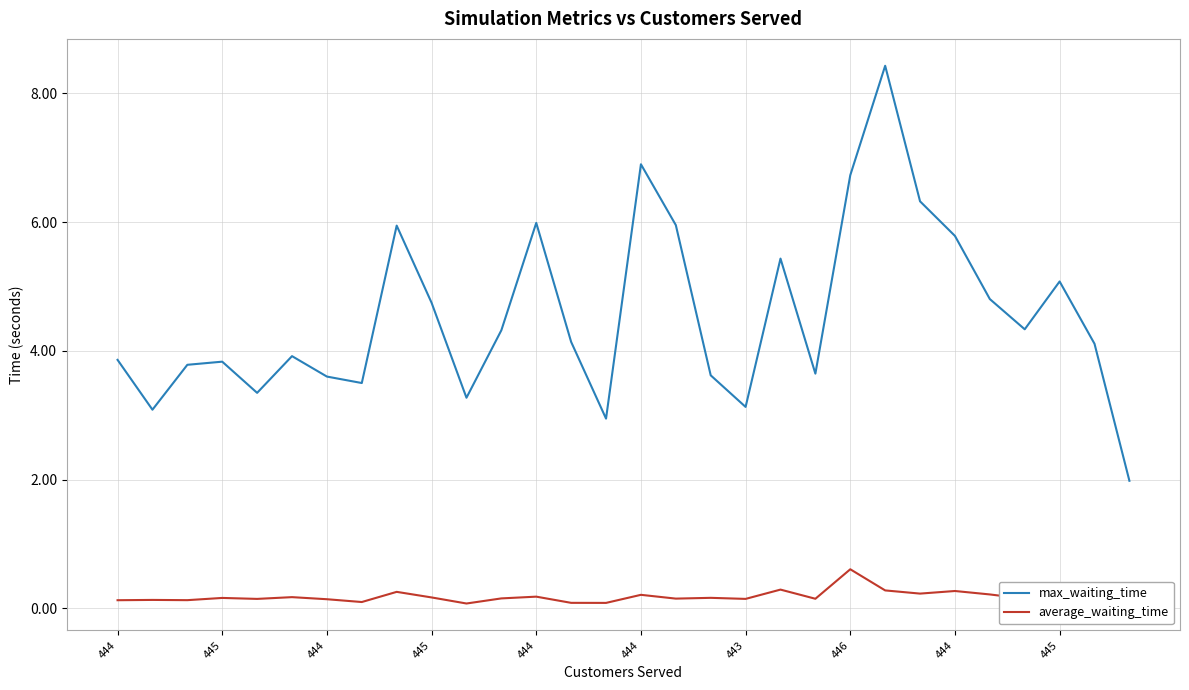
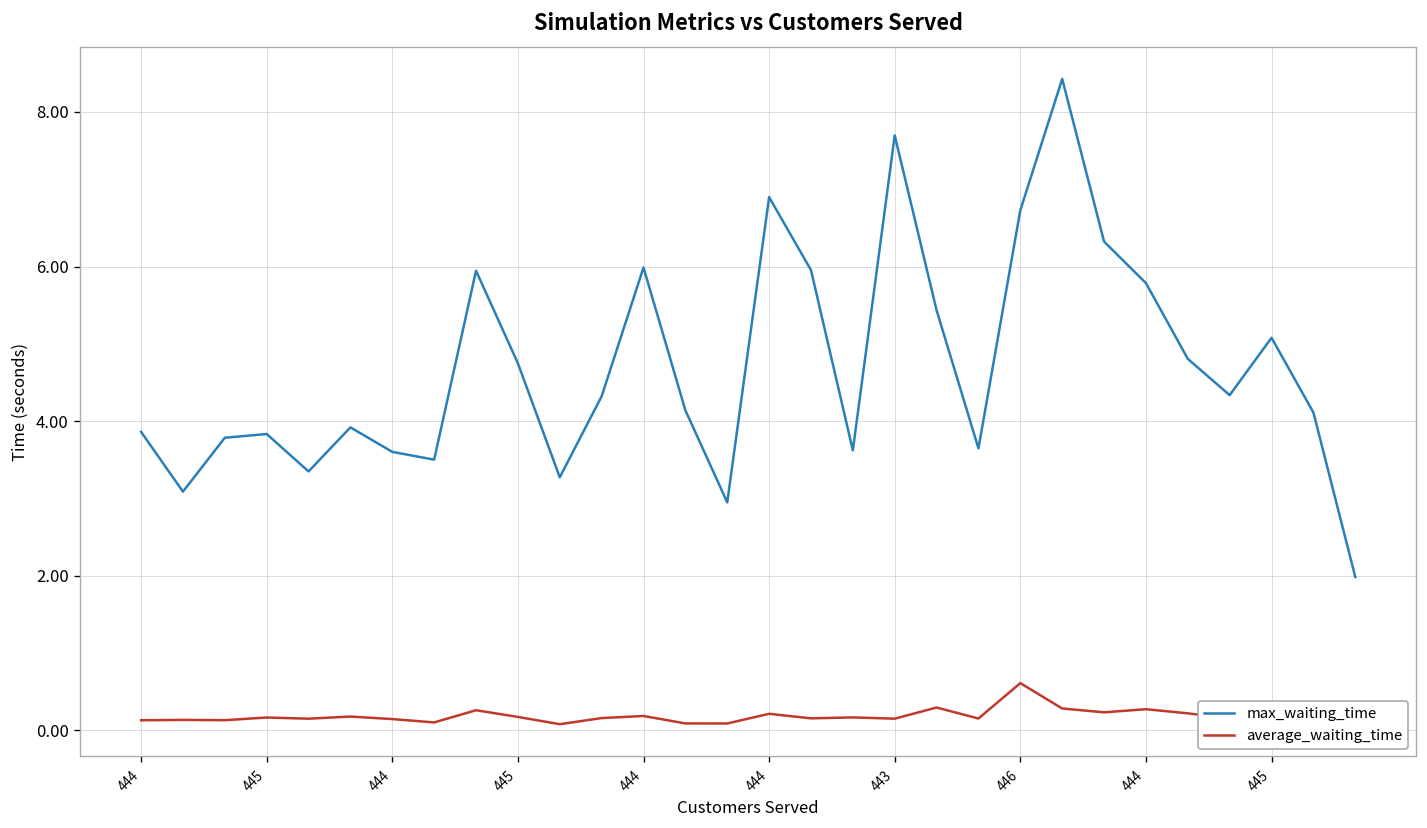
  {
    "max_waiting_time": {
-     "443": 3.1,
+     "443": 7.7,
      "446": 6.7
    },
    "average_waiting_time": {
      "443": 0.1,
      "446": 0.6
    }
  }
